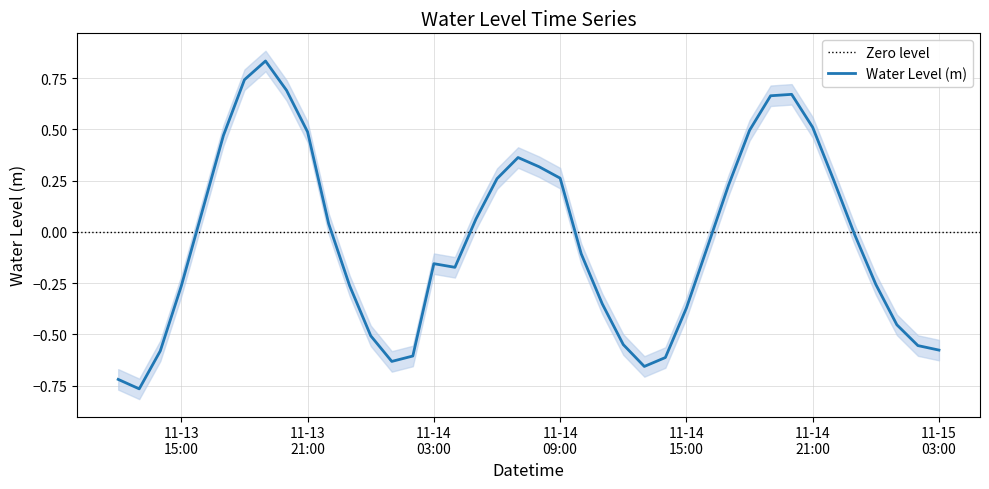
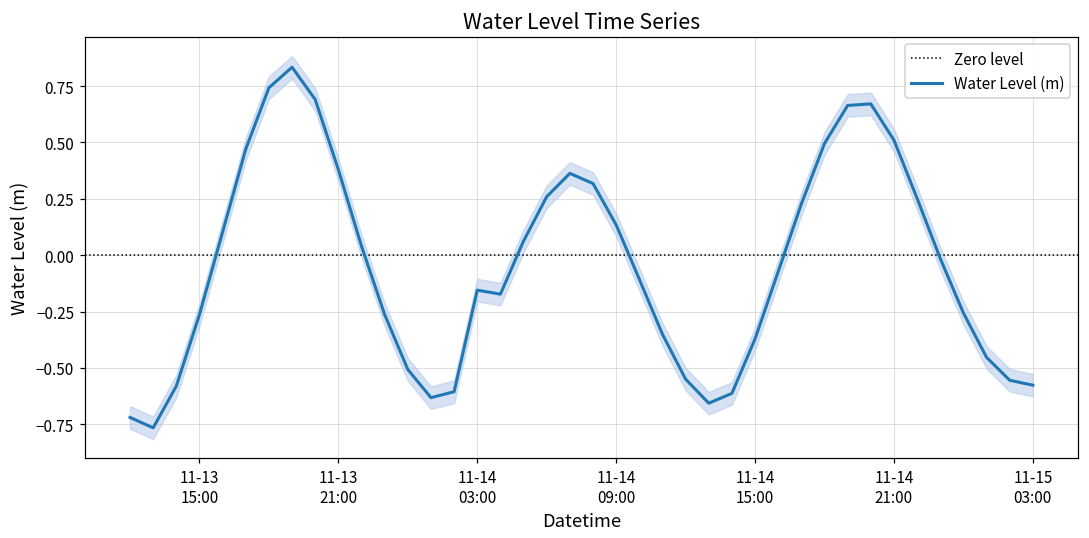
  {
    "Water Level (m)": {
      "11-13 15:00": -0.26,
-     "11-13 21:00": 0.49,
+     "11-13 21:00": 0.38,
      "11-14 03:00": -0.15,
-     "11-14 09:00": 0.26,
+     "11-14 09:00": 0.13,
      "11-14 15:00": -0.37,
      "11-14 21:00": 0.51,
      "11-15 03:00": -0.58
    }
  }
